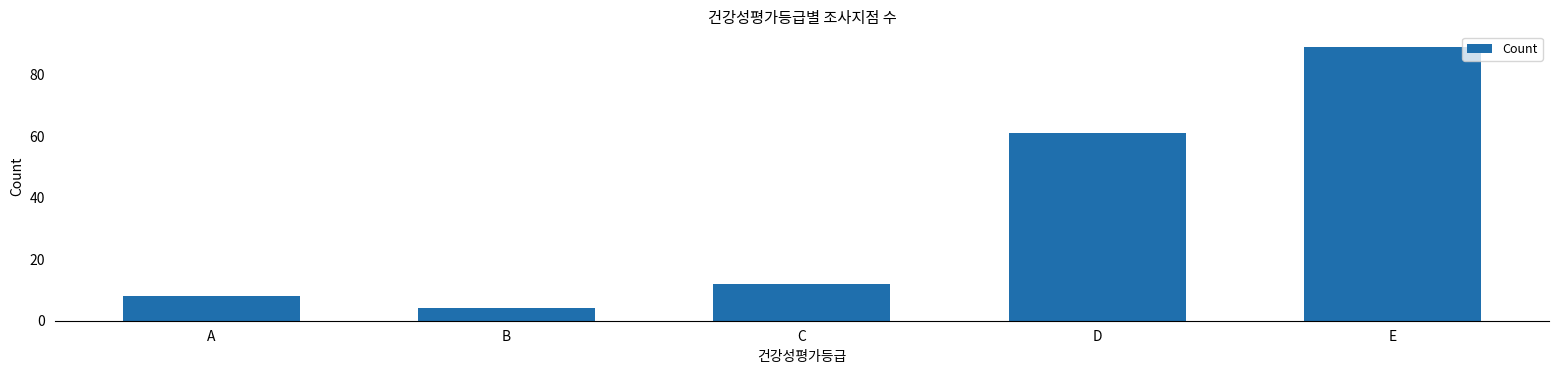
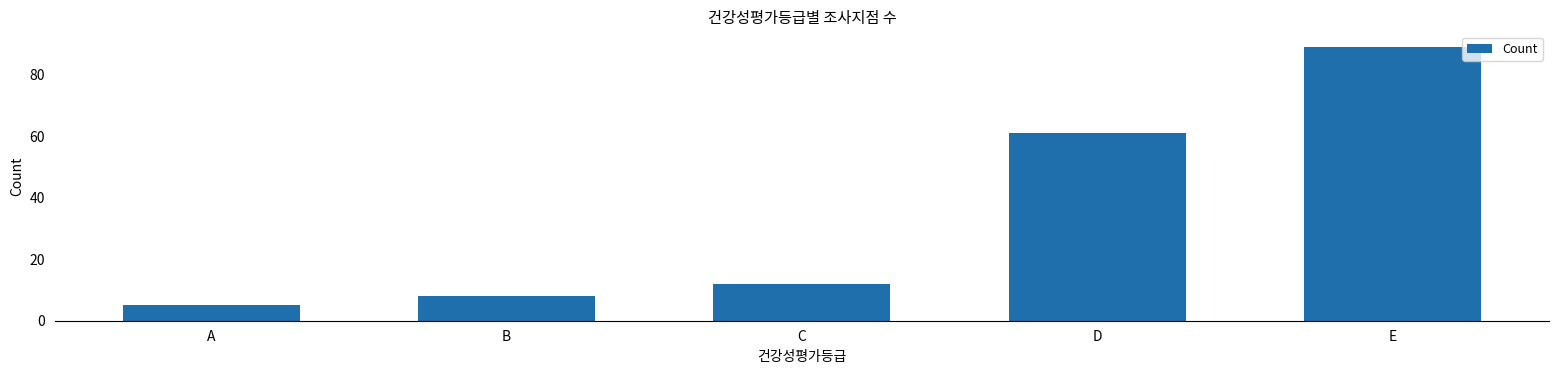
  {
-   "A": 8,
-   "B": 4,
+   "A": 5,
+   "B": 8,
    "C": 12,
    "D": 61,
    "E": 89
  }
